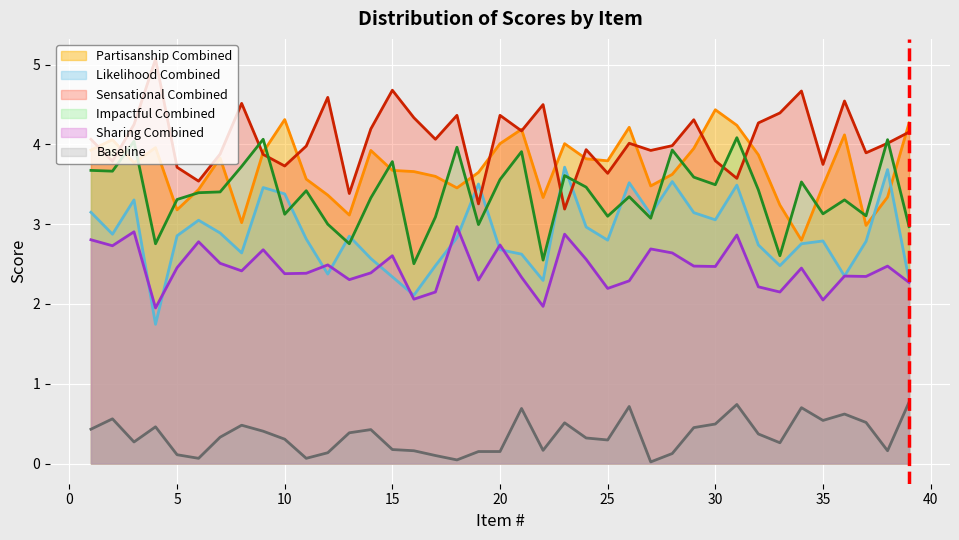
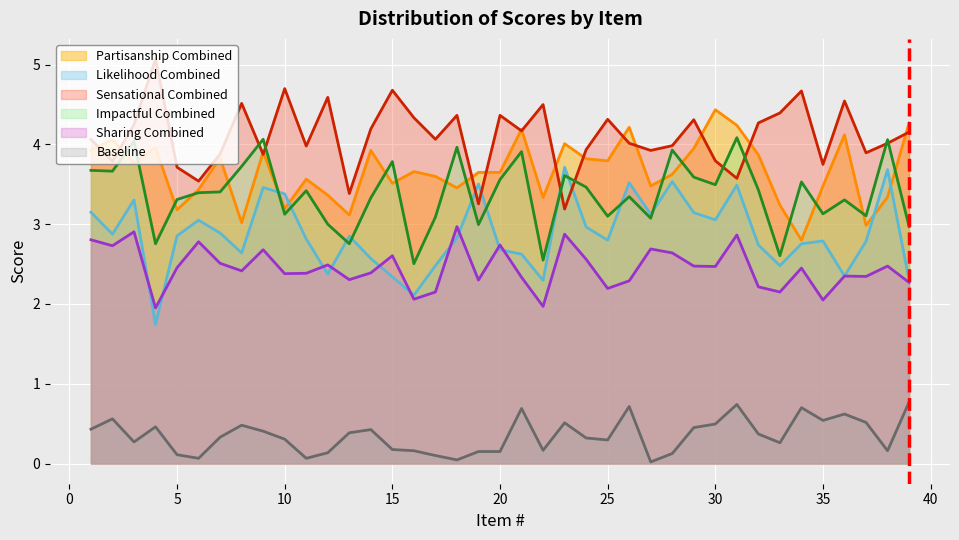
  {
    "Partisanship Combined": {
      "5": 3.2,
-     "10": 4.3,
-     "15": 3.7,
-     "20": 4.0,
+     "10": 3.2,
+     "15": 3.5,
+     "20": 3.7,
      "25": 3.8,
      "30": 4.4,
      "35": 3.5
    },
    "Sensational Combined": {
      "5": 3.7,
-     "10": 3.7,
+     "10": 4.7,
      "15": 4.7,
      "20": 4.4,
-     "25": 3.6,
+     "25": 4.3,
      "30": 3.8,
      "35": 3.8
    }
  }
